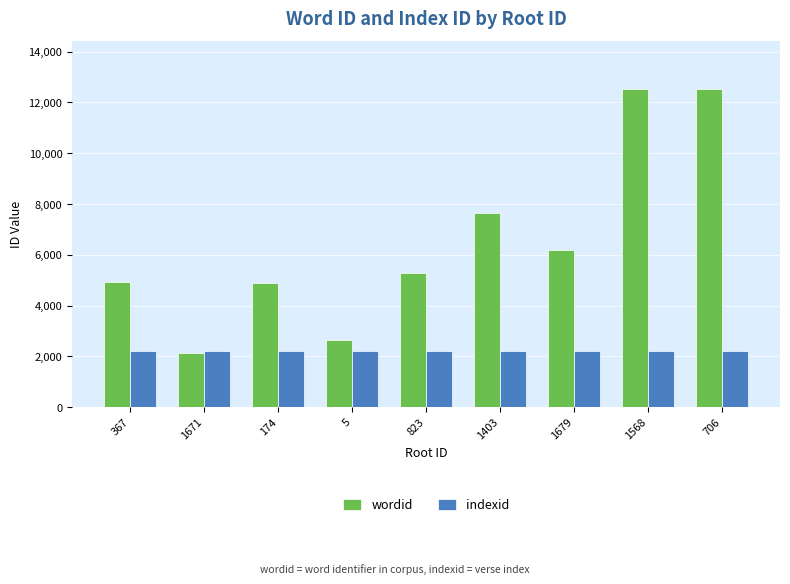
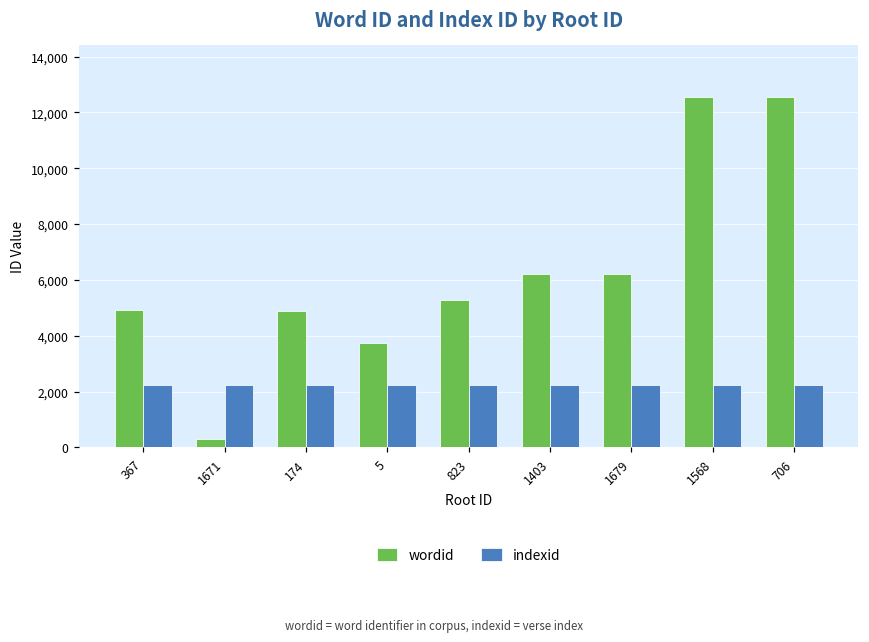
  {
    "wordid": {
      "367": "4,900",
-     "1671": "2,100",
+     "1671": "300",
      "174": "4,900",
-     "5": "2,600",
+     "5": "3,700",
      "823": "5,300",
-     "1403": "7,700",
+     "1403": "6,200",
      "1679": "6,200",
      "1568": "12,500",
      "706": "12,500"
    },
    "indexid": {
      "367": "2,200",
      "1671": "2,200",
      "174": "2,200",
      "5": "2,200",
      "823": "2,200",
      "1403": "2,200",
      "1679": "2,200",
      "1568": "2,200",
      "706": "2,200"
    }
  }
